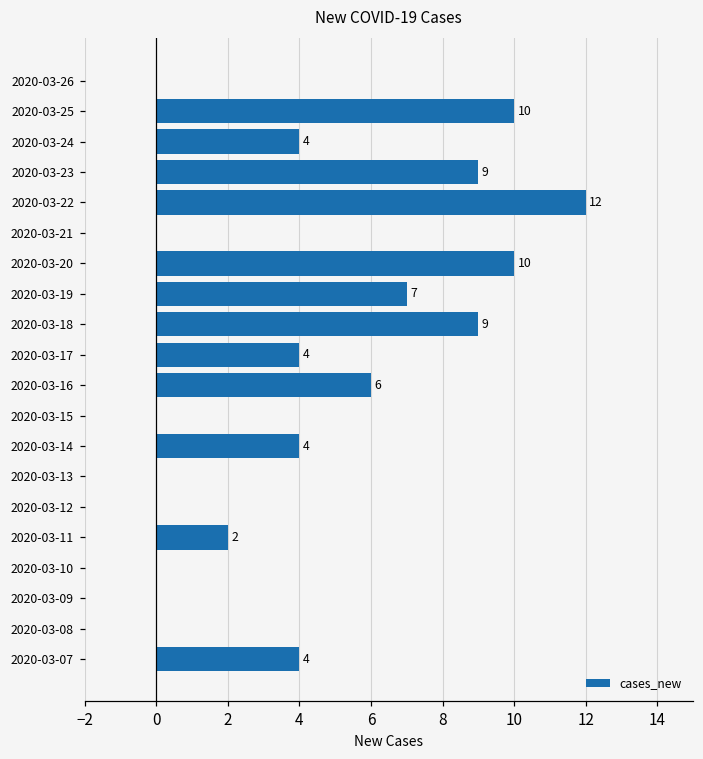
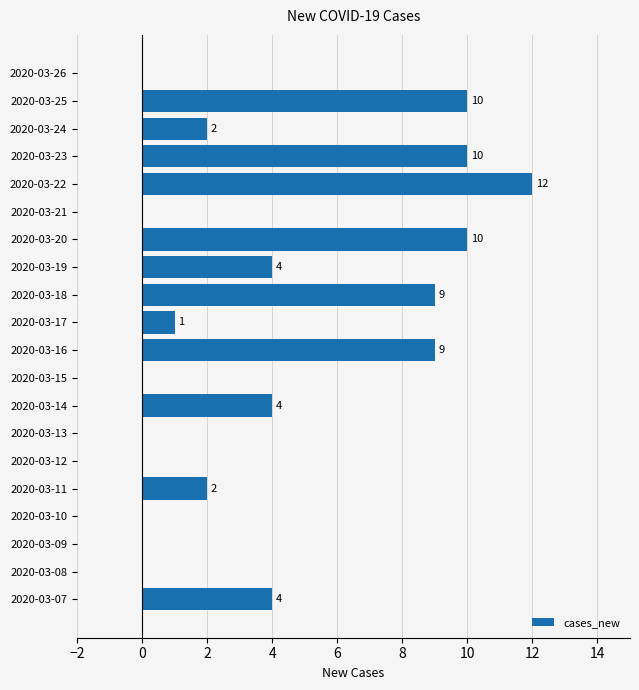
  {
    "2020-03-25": 10,
-   "2020-03-24": 4,
-   "2020-03-23": 9,
+   "2020-03-24": 2,
+   "2020-03-23": 10,
    "2020-03-22": 12,
    "2020-03-20": 10,
-   "2020-03-19": 7,
+   "2020-03-19": 4,
    "2020-03-18": 9,
-   "2020-03-17": 4,
-   "2020-03-16": 6,
+   "2020-03-17": 1,
+   "2020-03-16": 9,
    "2020-03-14": 4,
    "2020-03-11": 2,
    "2020-03-07": 4
  }
